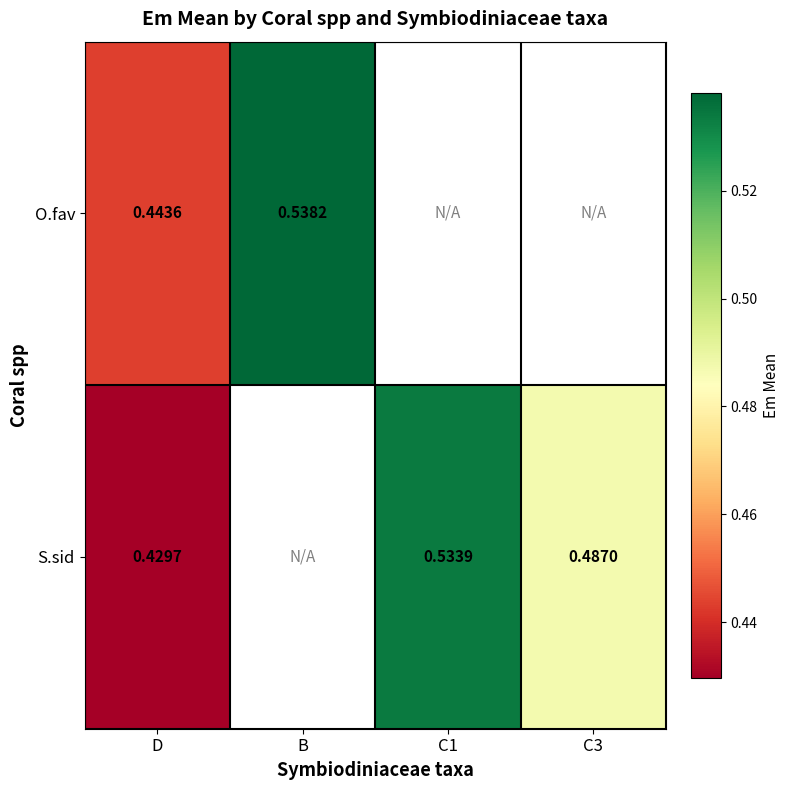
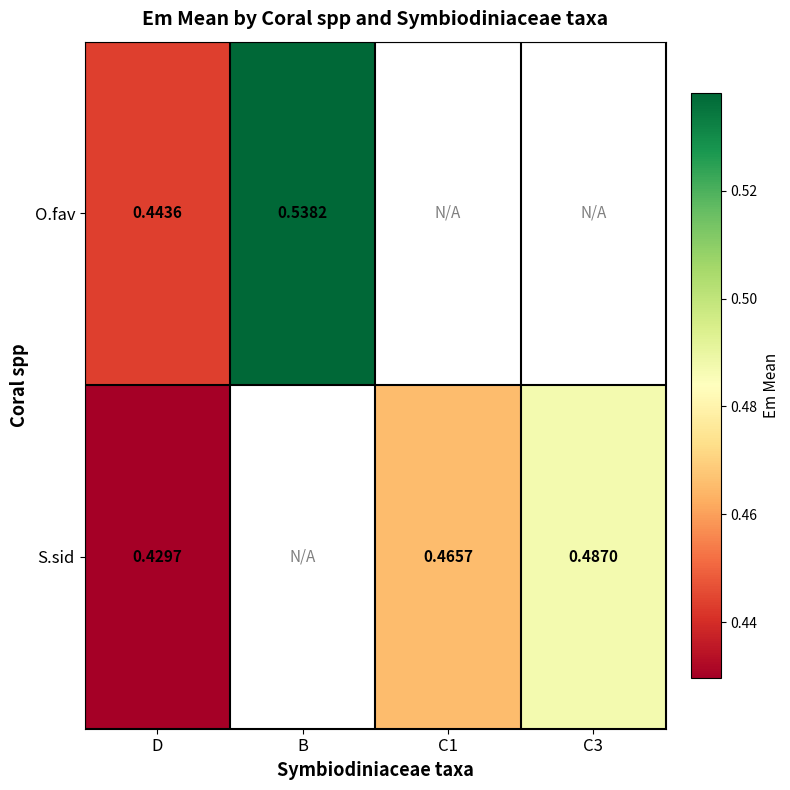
  {
    "O.fav": {
      "D": 0.4436,
      "B": 0.5382
    },
    "S.sid": {
      "D": 0.4297,
-     "C1": 0.5339,
+     "C1": 0.4657,
      "C3": 0.4870
    }
  }
